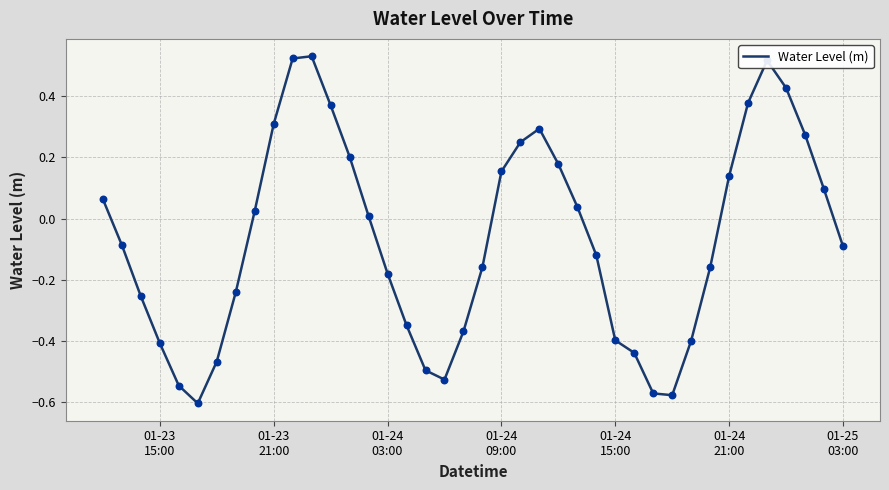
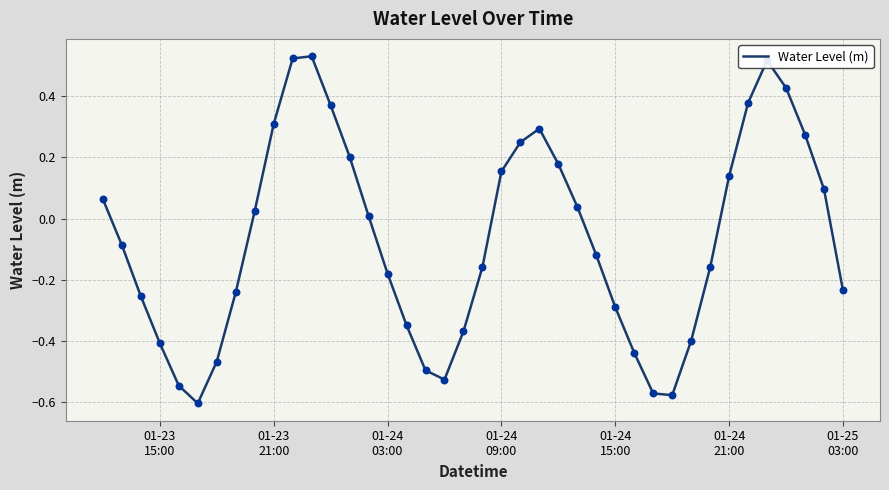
  {
    "01-23 15:00": -0.41,
    "01-23 21:00": 0.31,
    "01-24 03:00": -0.18,
    "01-24 09:00": 0.15,
-   "01-24 15:00": -0.40,
+   "01-24 15:00": -0.29,
    "01-24 21:00": 0.14,
-   "01-25 03:00": -0.09
+   "01-25 03:00": -0.24
  }
